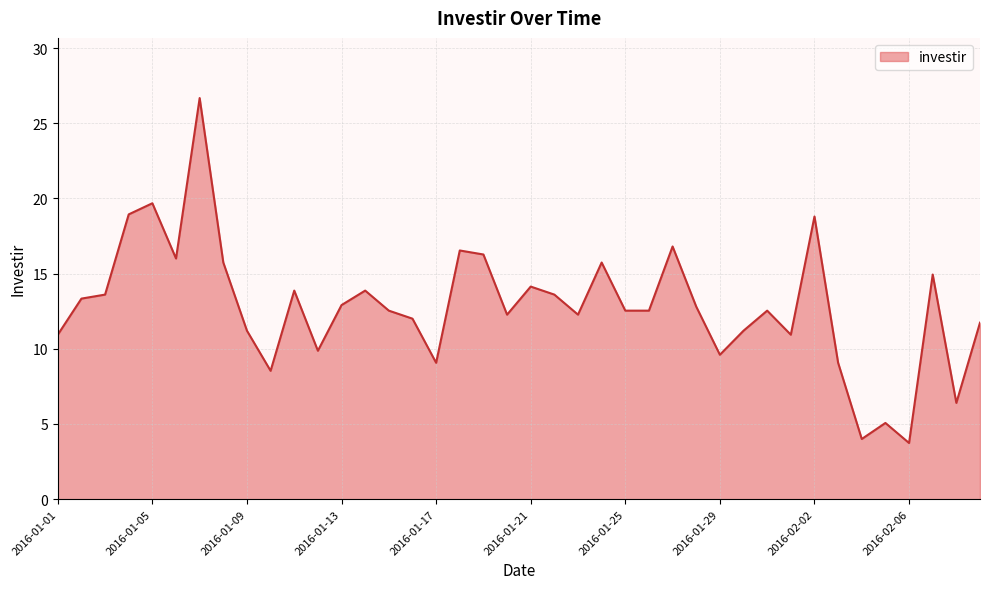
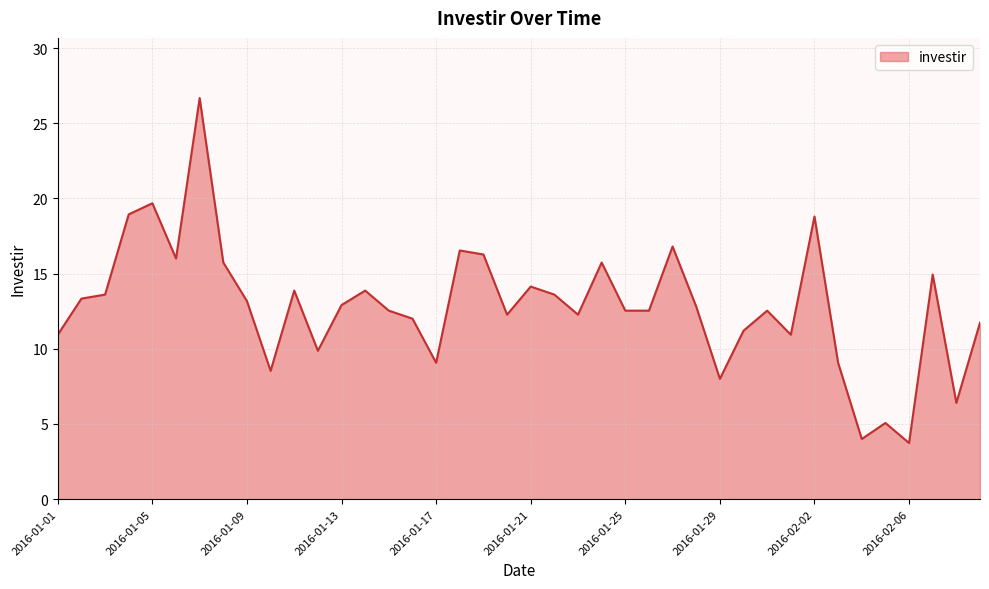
  {
    "2016-01-01": 10.9,
    "2016-01-05": 19.7,
-   "2016-01-09": 11.2,
+   "2016-01-09": 13.2,
    "2016-01-13": 12.9,
    "2016-01-17": 9.1,
    "2016-01-21": 14.1,
    "2016-01-25": 12.5,
-   "2016-01-29": 9.6,
+   "2016-01-29": 8.0,
    "2016-02-02": 18.8,
    "2016-02-06": 3.7
  }
